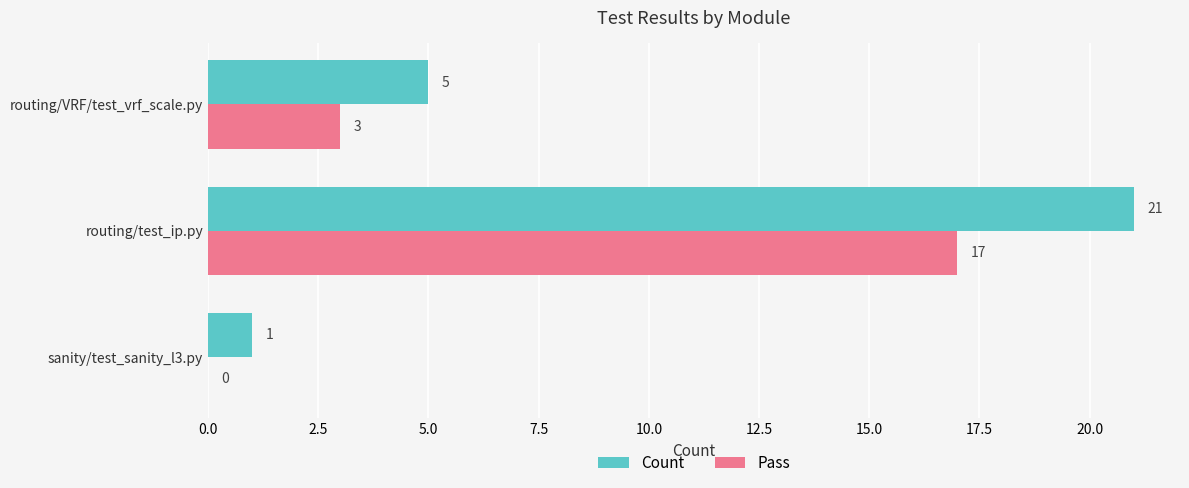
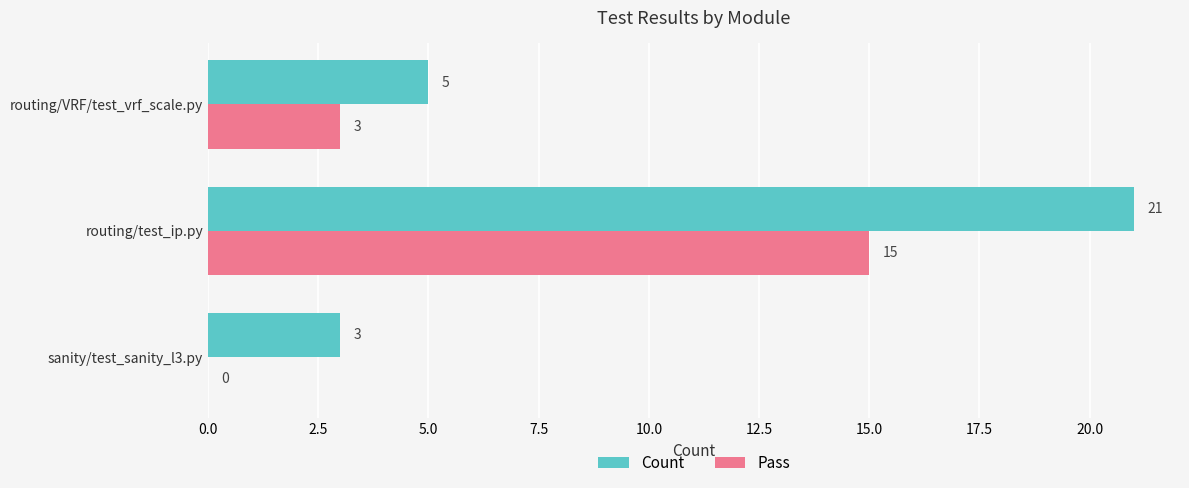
  {
    "Count": {
      "routing/VRF/test_vrf_scale.py": 5,
      "routing/test_ip.py": 21,
-     "sanity/test_sanity_l3.py": 1
+     "sanity/test_sanity_l3.py": 3
    },
    "Pass": {
      "routing/VRF/test_vrf_scale.py": 3,
-     "routing/test_ip.py": 17,
+     "routing/test_ip.py": 15,
      "sanity/test_sanity_l3.py": 0
    }
  }
